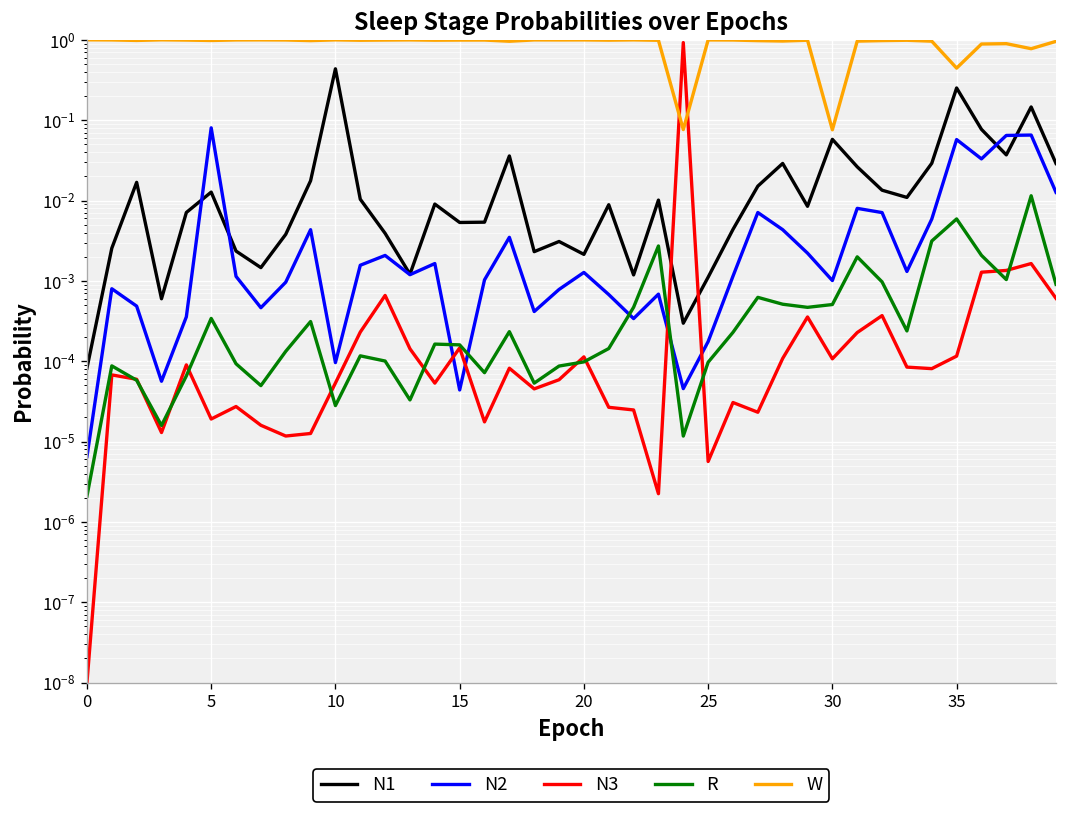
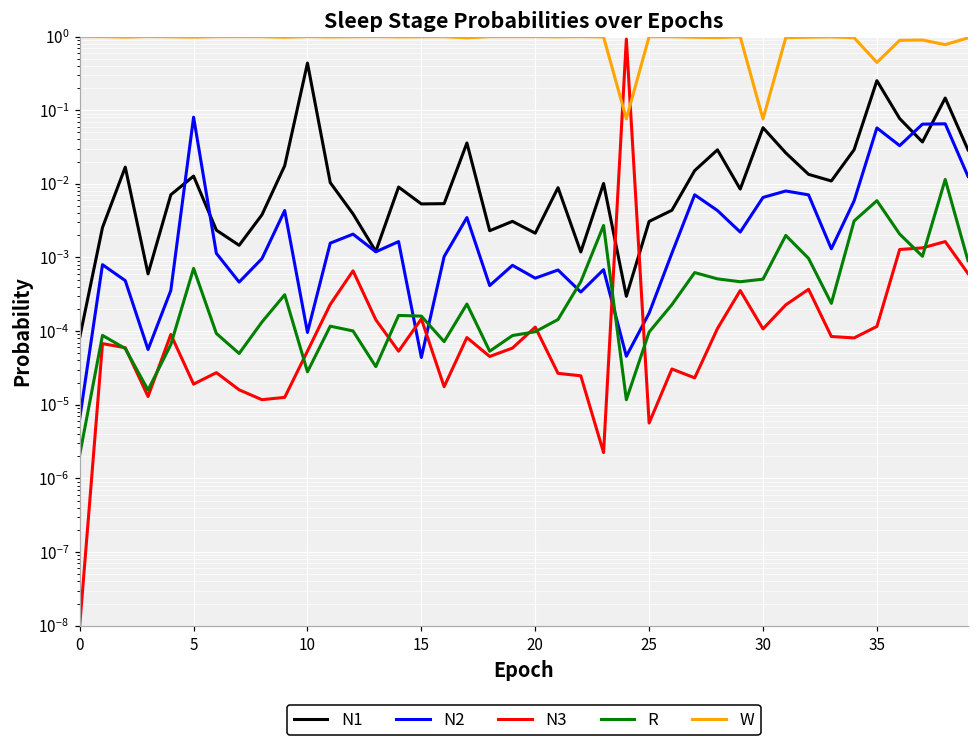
  {
    "N1": {
      "0": 0.00008,
      "5": 0.013,
      "10": 0.4,
      "15": 0.005,
      "20": 0.0021,
-     "25": 0.0011,
+     "25": 0.003,
      "30": 0.06,
      "35": 0.25
    },
    "N2": {
      "0": 0.000007,
      "5": 0.08,
      "10": 0.0001,
      "15": 0.00004,
-     "20": 0.0013,
+     "20": 0.0005,
      "25": 0.00018,
-     "30": 0.0010,
+     "30": 0.007,
      "35": 0.06
    },
    "N3": {
      "0": 0.000000010,
      "5": 0.000019,
      "10": 0.00005,
      "20": 0.00011,
      "25": 0.000006,
      "30": 0.0001,
      "35": 0.00012
    },
    "R": {
      "0": 0.0000021,
-     "5": 0.0003,
+     "5": 0.0007,
      "10": 0.000028,
      "20": 0.0001,
      "25": 0.0001,
      "30": 0.0005,
      "35": 0.006
    },
    "W": {
      "0": 1.0,
      "5": 1.0,
      "10": 1.0,
      "15": 1.0,
      "20": 1.0,
      "25": 1.0,
      "30": 0.08,
      "35": 0.4
    }
  }
